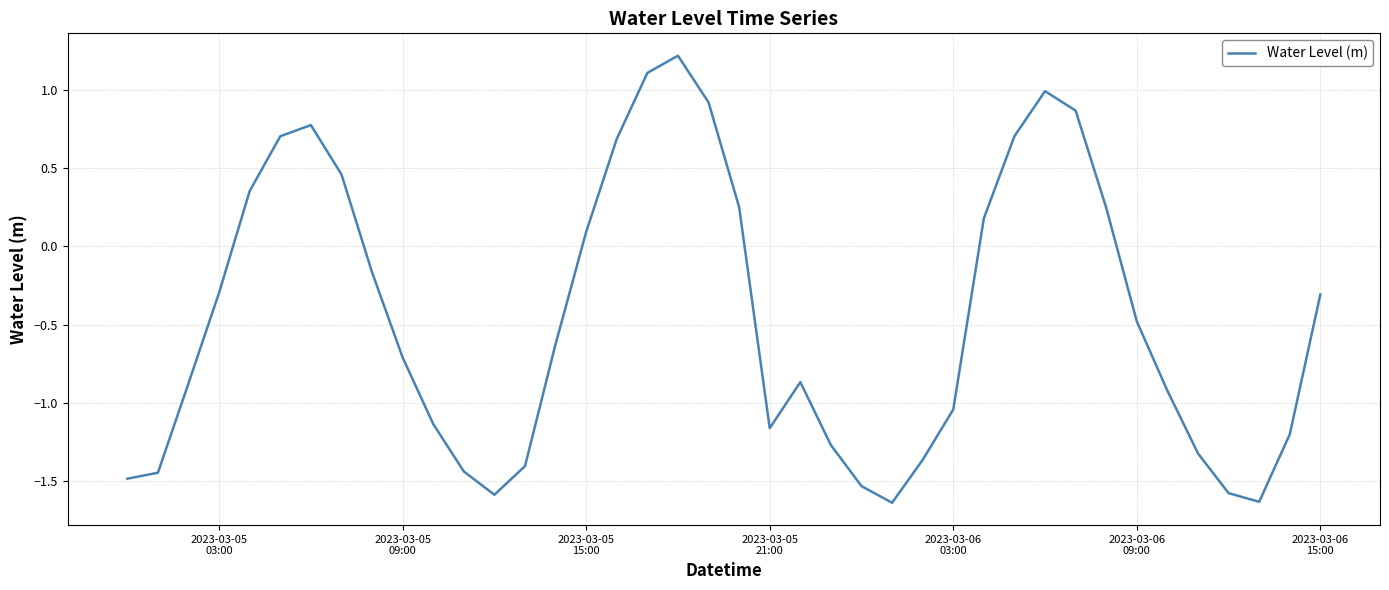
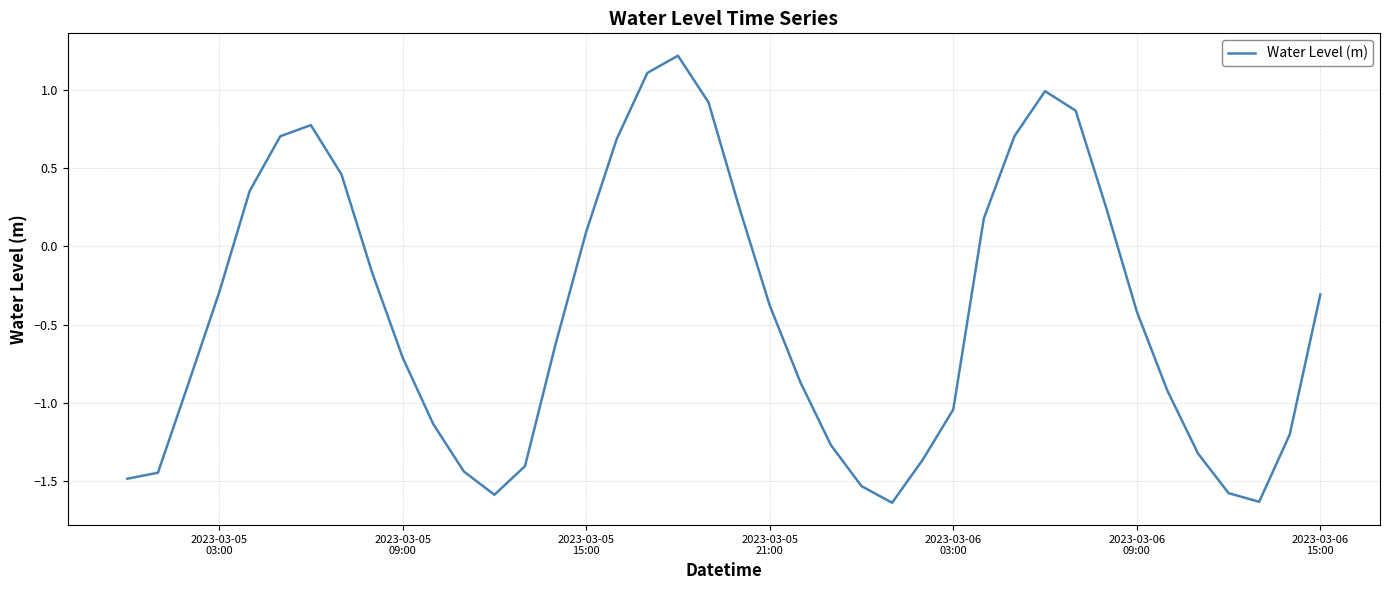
  {
    "2023-03-05 03:00": -0.30,
    "2023-03-05 09:00": -0.71,
    "2023-03-05 15:00": 0.09,
-   "2023-03-05 21:00": -1.16,
+   "2023-03-05 21:00": -0.38,
    "2023-03-06 03:00": -1.04,
-   "2023-03-06 09:00": -0.48,
+   "2023-03-06 09:00": -0.42,
    "2023-03-06 15:00": -0.31
  }
